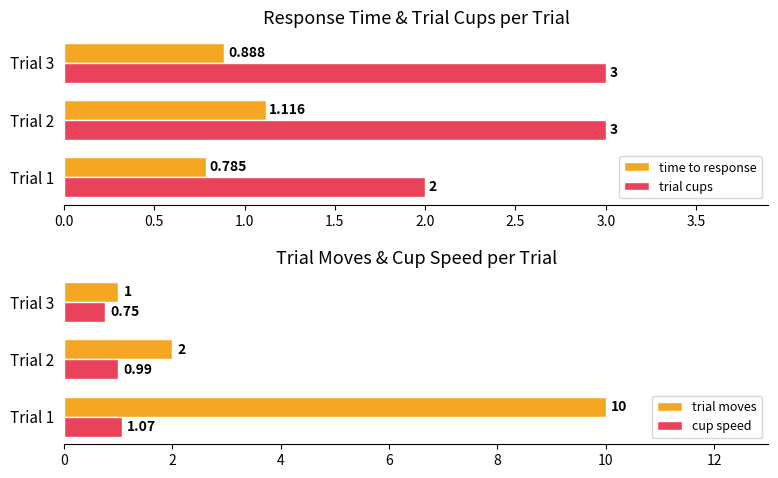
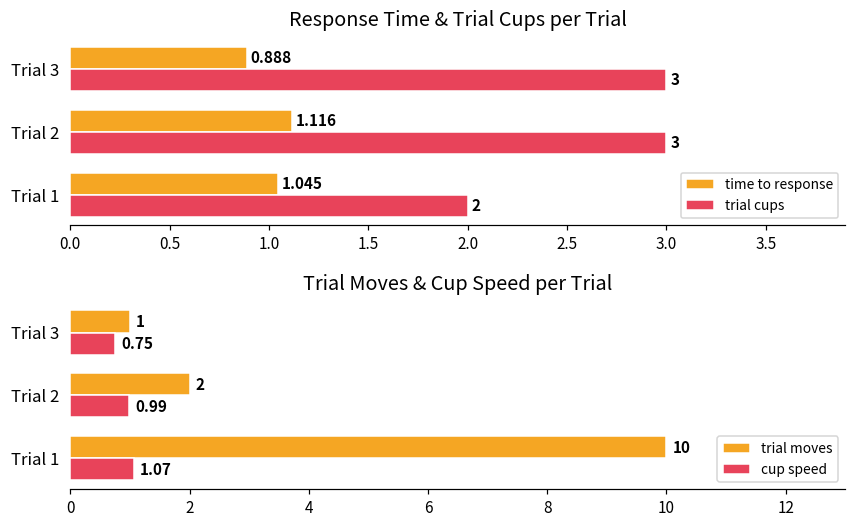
  {
    "Response Time & Trial Cups per Trial": {
      "time to response": {
        "Trial 3": 0.888,
        "Trial 2": 1.116,
-       "Trial 1": 0.785
+       "Trial 1": 1.045
      },
      "trial cups": {
        "Trial 3": 3,
        "Trial 2": 3,
        "Trial 1": 2
      }
    },
    "Trial Moves & Cup Speed per Trial": {
      "trial moves": {
        "Trial 3": 1,
        "Trial 2": 2,
        "Trial 1": 10
      },
      "cup speed": {
        "Trial 3": 0.75,
        "Trial 2": 0.99,
        "Trial 1": 1.07
      }
    }
  }
